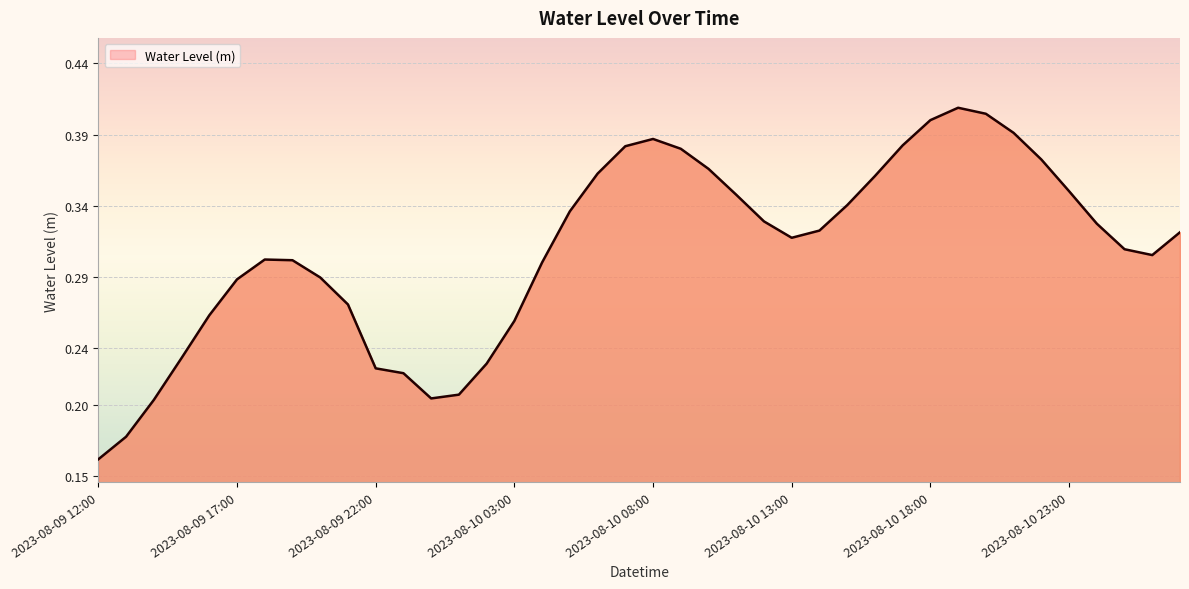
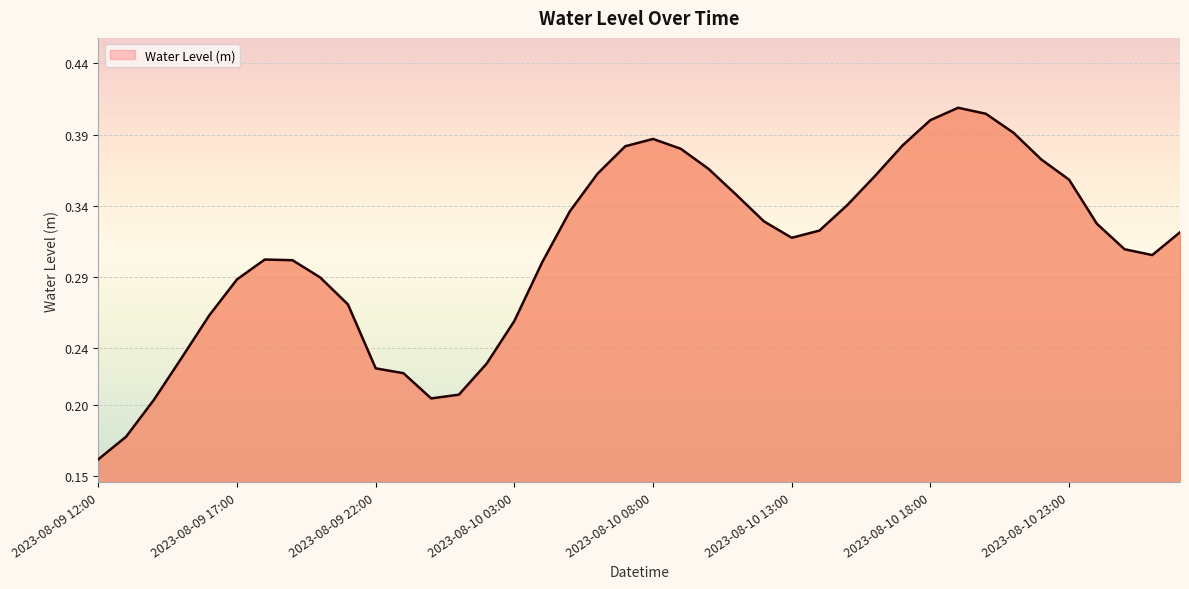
  {
    "2023-08-09 12:00": 0.162,
    "2023-08-09 17:00": 0.288,
    "2023-08-09 22:00": 0.226,
    "2023-08-10 03:00": 0.259,
    "2023-08-10 08:00": 0.387,
    "2023-08-10 13:00": 0.318,
    "2023-08-10 18:00": 0.400,
-   "2023-08-10 23:00": 0.350
+   "2023-08-10 23:00": 0.358
  }
